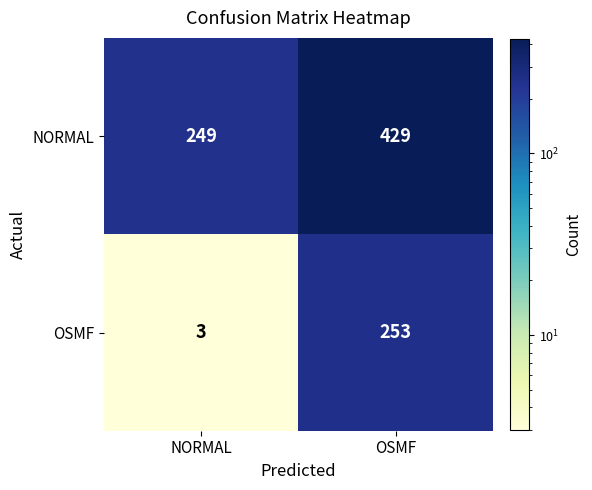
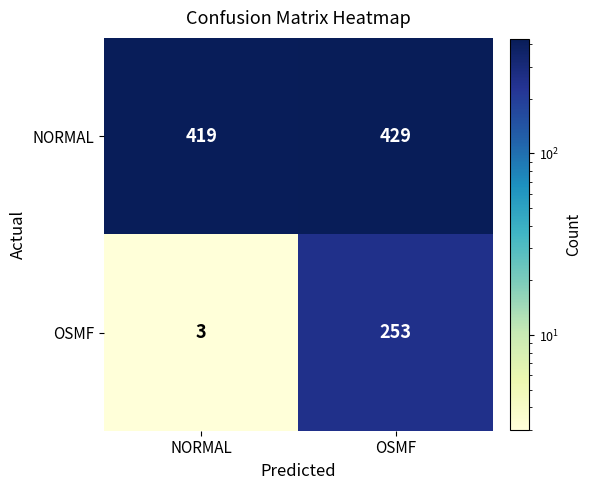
  {
    "NORMAL": {
-     "NORMAL": 249,
+     "NORMAL": 419,
      "OSMF": 429
    },
    "OSMF": {
      "NORMAL": 3,
      "OSMF": 253
    }
  }
